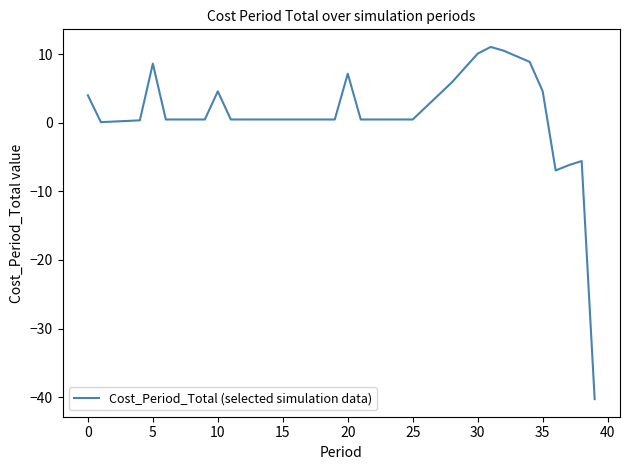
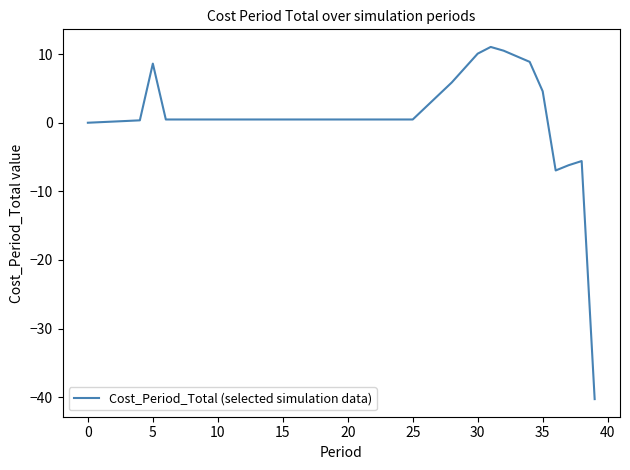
  {
-   "0": 4,
+   "0": 0,
    "5": 9,
-   "10": 5,
+   "10": 0,
    "15": 0,
-   "20": 7,
+   "20": 0,
    "25": 0,
    "30": 10,
    "35": 5
  }
